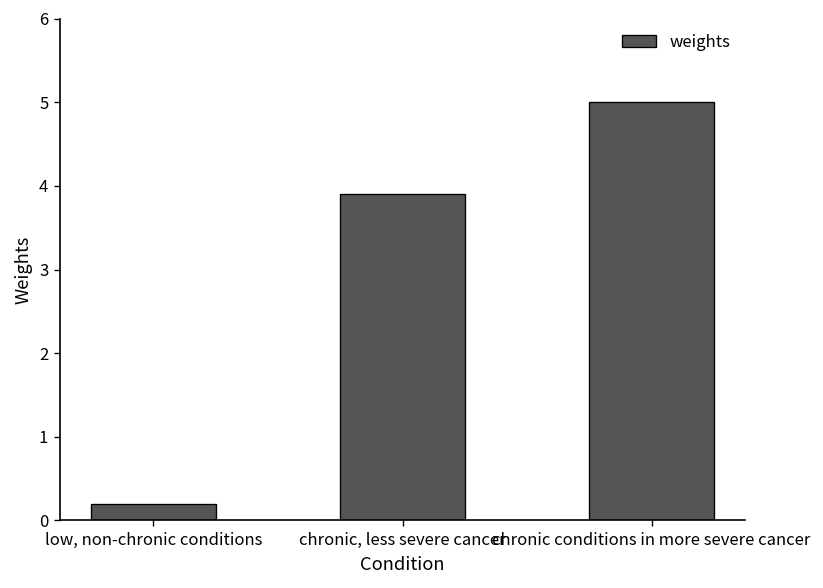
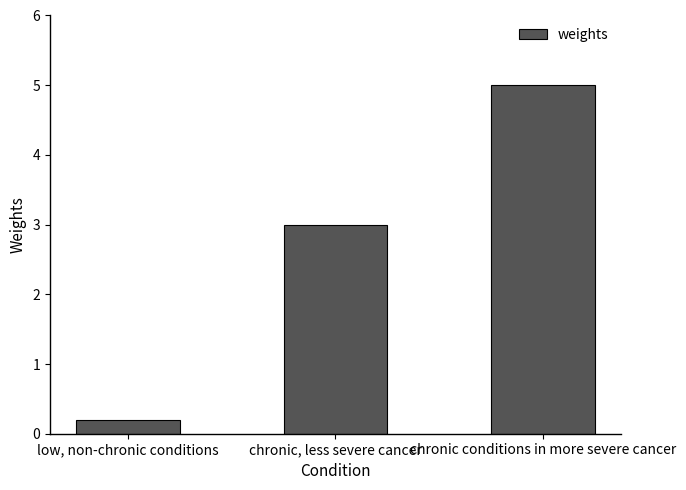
  {
    "low, non-chronic conditions": 0.2,
-   "chronic, less severe cancer": 3.9,
+   "chronic, less severe cancer": 3.0,
    "chronic conditions in more severe cancer": 5.0
  }
